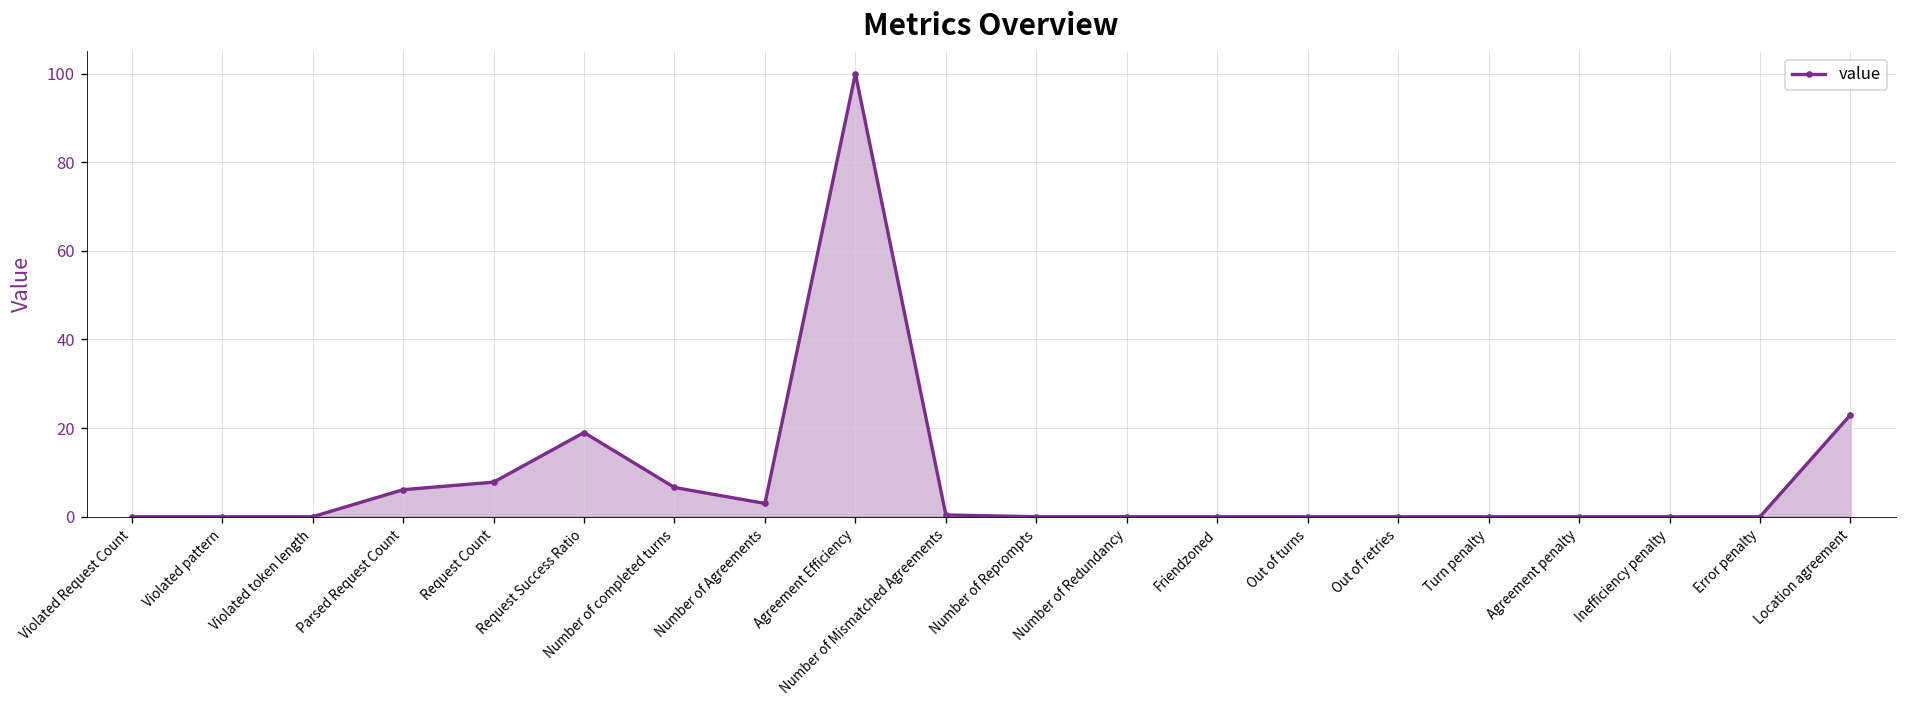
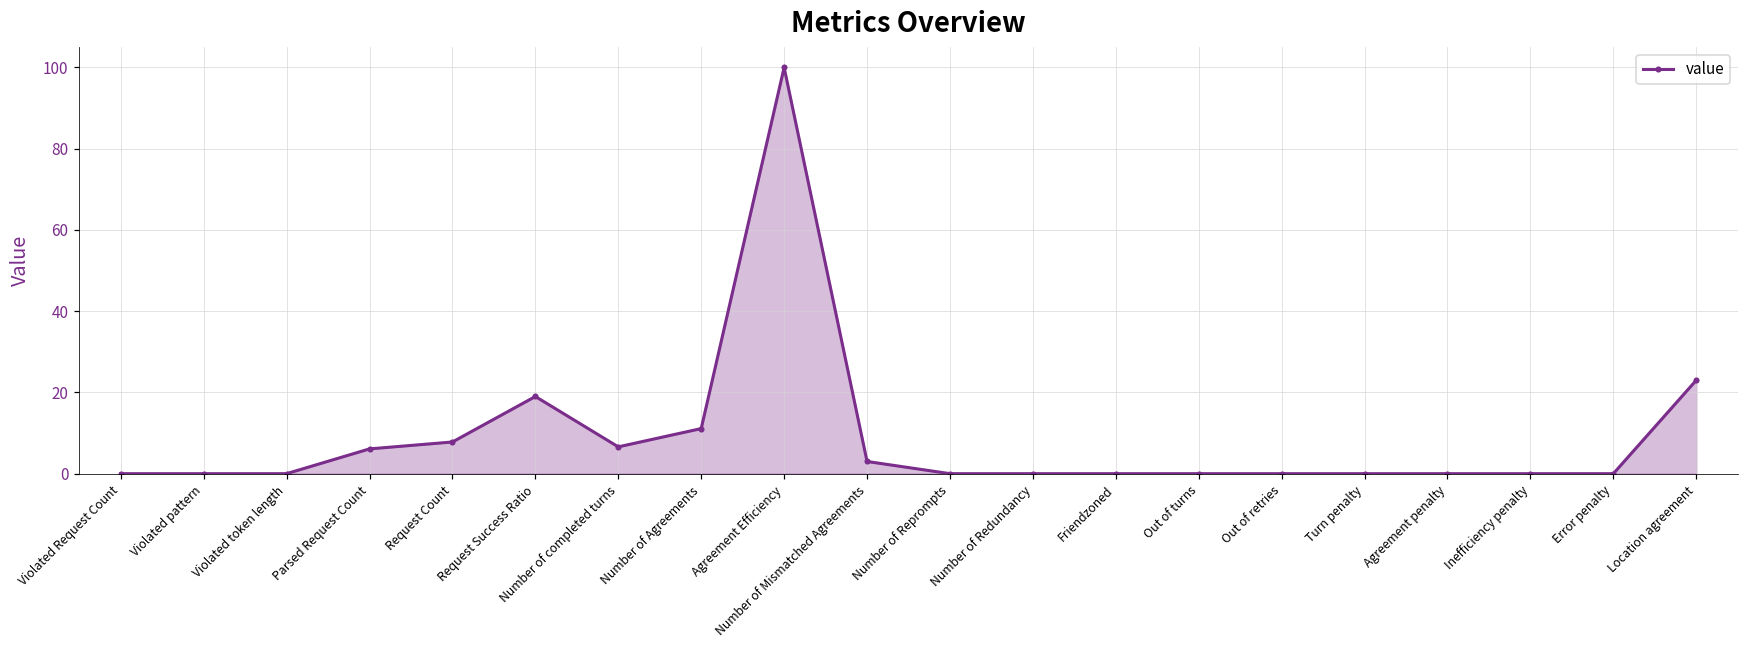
  {
    "Violated Request Count": 0,
    "Violated pattern": 0,
    "Violated token length": 0,
    "Parsed Request Count": 6,
    "Request Count": 8,
    "Request Success Ratio": 19,
    "Number of completed turns": 7,
-   "Number of Agreements": 3,
+   "Number of Agreements": 11,
    "Agreement Efficiency": 100,
-   "Number of Mismatched Agreements": 0,
+   "Number of Mismatched Agreements": 3,
    "Number of Reprompts": 0,
    "Number of Redundancy": 0,
    "Friendzoned": 0,
    "Out of turns": 0,
    "Out of retries": 0,
    "Turn penalty": 0,
    "Agreement penalty": 0,
    "Inefficiency penalty": 0,
    "Error penalty": 0,
    "Location agreement": 23
  }
